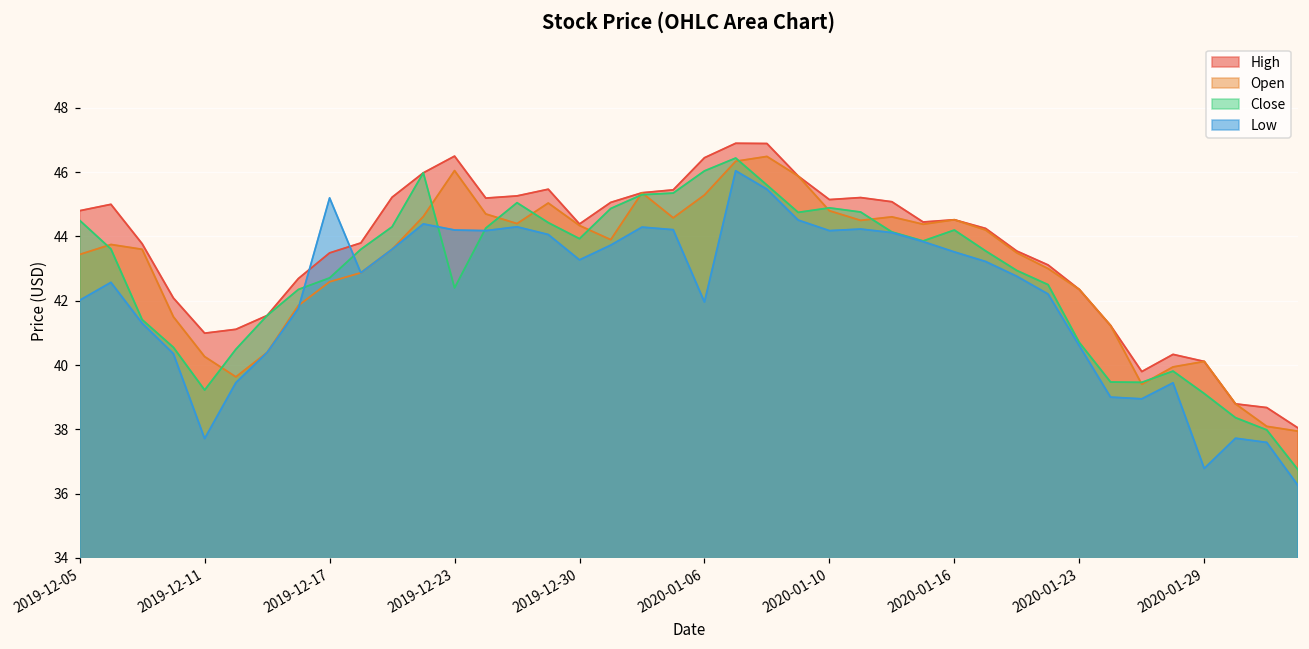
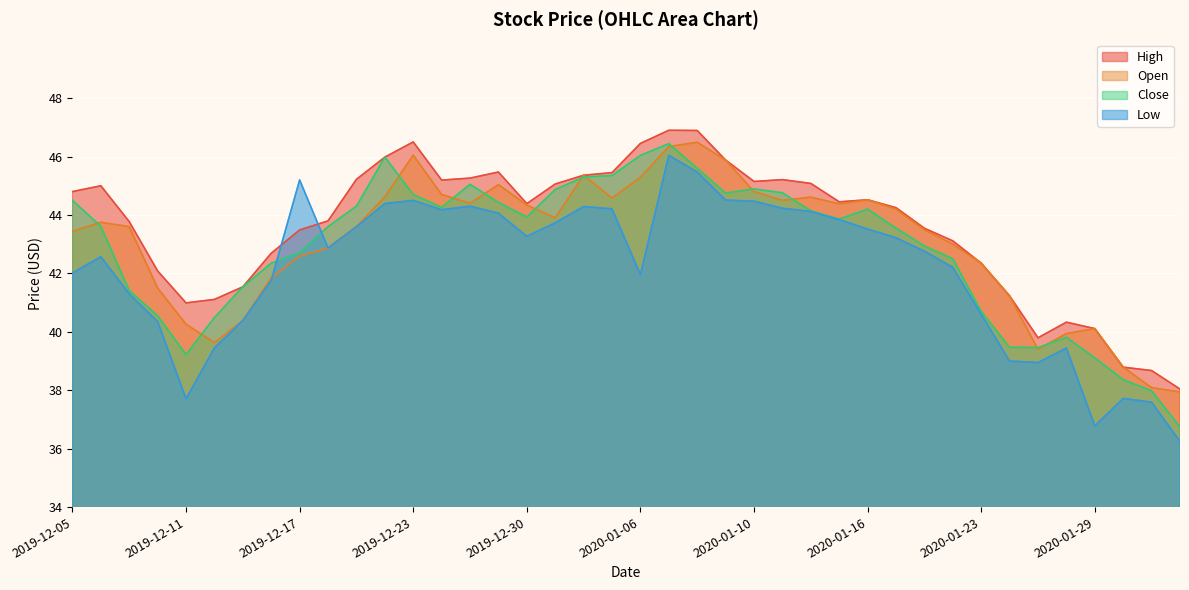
  {
    "Close": {
      "2019-12-05": 44.5,
      "2019-12-11": 39.2,
      "2019-12-17": 42.7,
-     "2019-12-23": 42.4,
+     "2019-12-23": 44.7,
      "2019-12-30": 43.9,
      "2020-01-06": 46.0,
      "2020-01-10": 44.9,
      "2020-01-16": 44.2,
      "2020-01-23": 40.7,
      "2020-01-29": 39.1
    },
    "Low": {
      "2019-12-05": 42.0,
      "2019-12-11": 37.7,
      "2019-12-17": 45.2,
-     "2019-12-23": 44.2,
+     "2019-12-23": 44.5,
      "2019-12-30": 43.3,
      "2020-01-06": 42.0,
-     "2020-01-10": 44.2,
+     "2020-01-10": 44.5,
      "2020-01-16": 43.5,
      "2020-01-23": 40.6,
      "2020-01-29": 36.8
    }
  }
